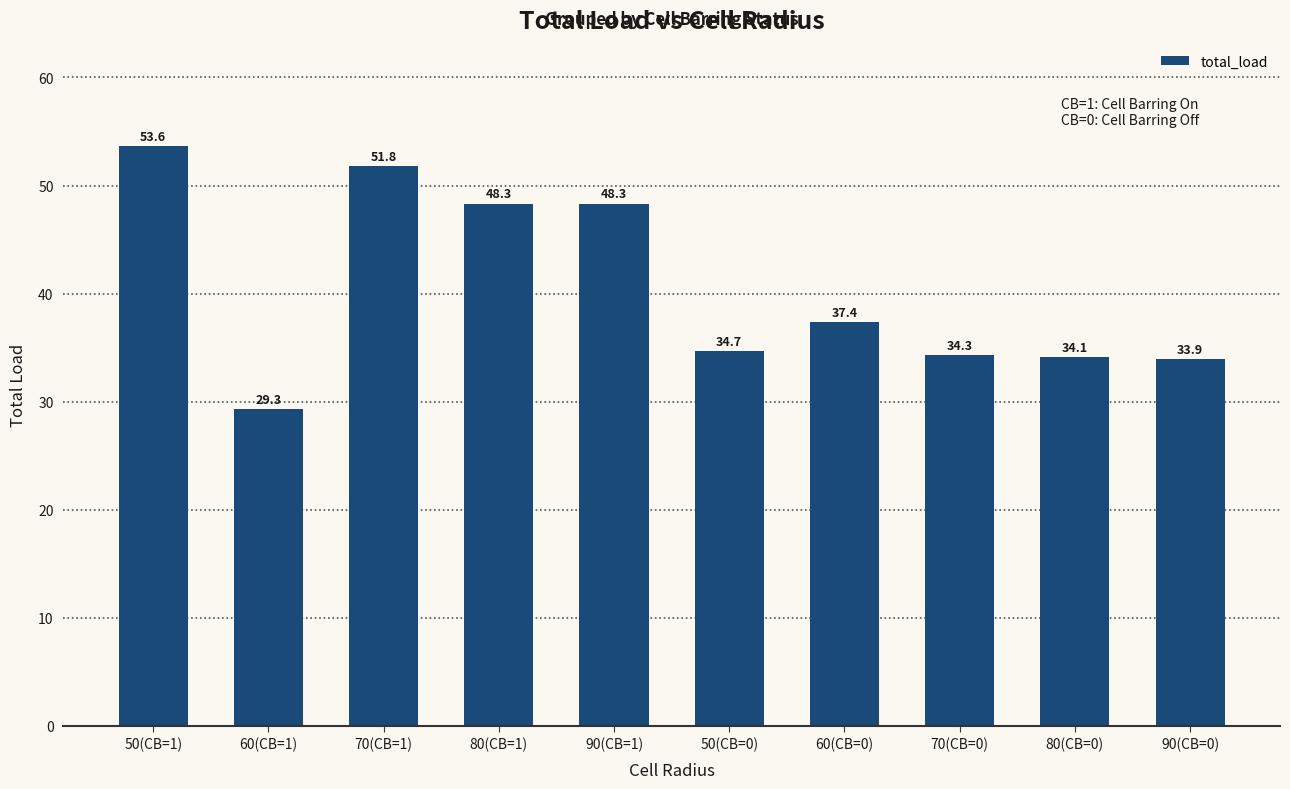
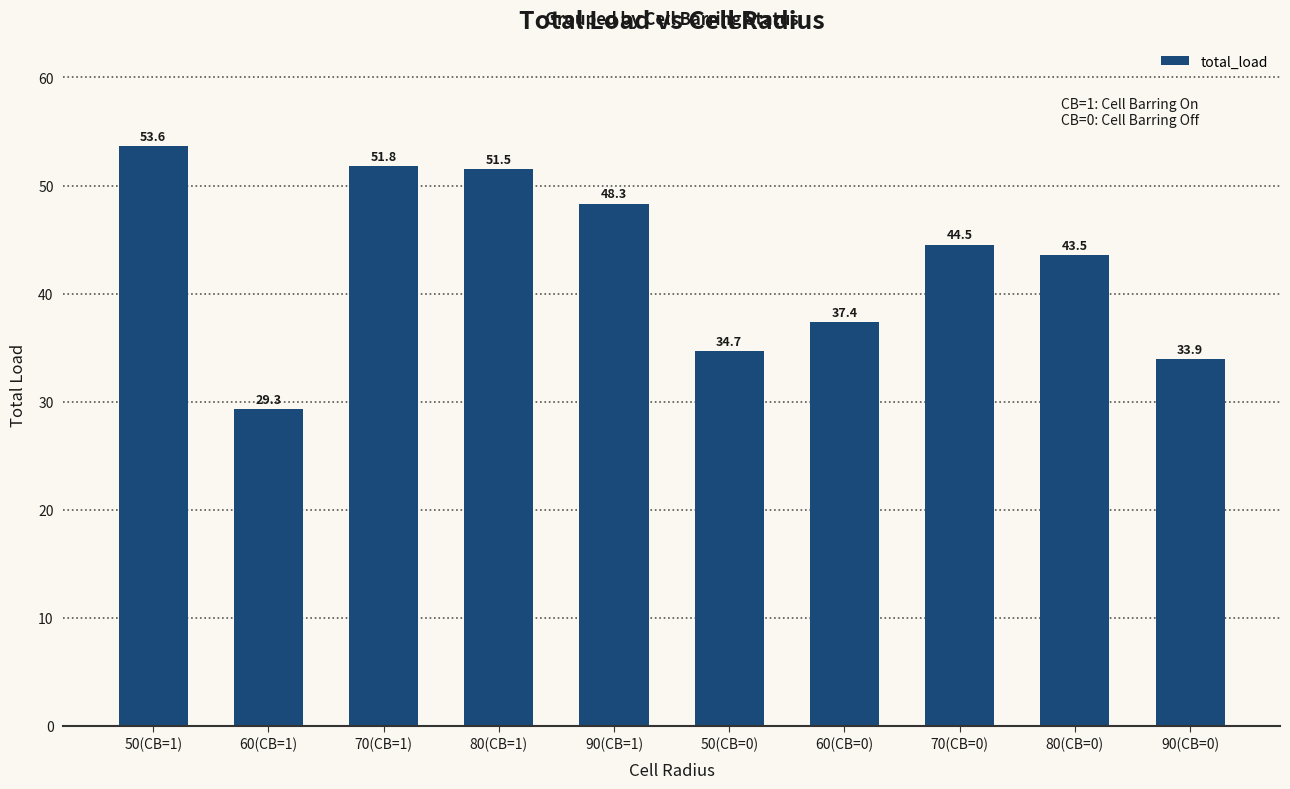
  {
    "50(CB=1)": 53.6,
    "60(CB=1)": 29.3,
    "70(CB=1)": 51.8,
-   "80(CB=1)": 48.3,
+   "80(CB=1)": 51.5,
    "90(CB=1)": 48.3,
    "50(CB=0)": 34.7,
    "60(CB=0)": 37.4,
-   "70(CB=0)": 34.3,
-   "80(CB=0)": 34.1,
+   "70(CB=0)": 44.5,
+   "80(CB=0)": 43.5,
    "90(CB=0)": 33.9
  }
